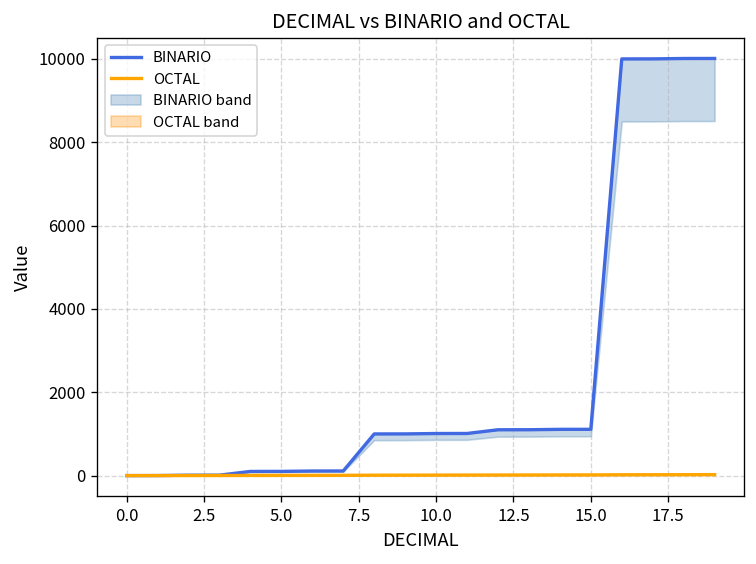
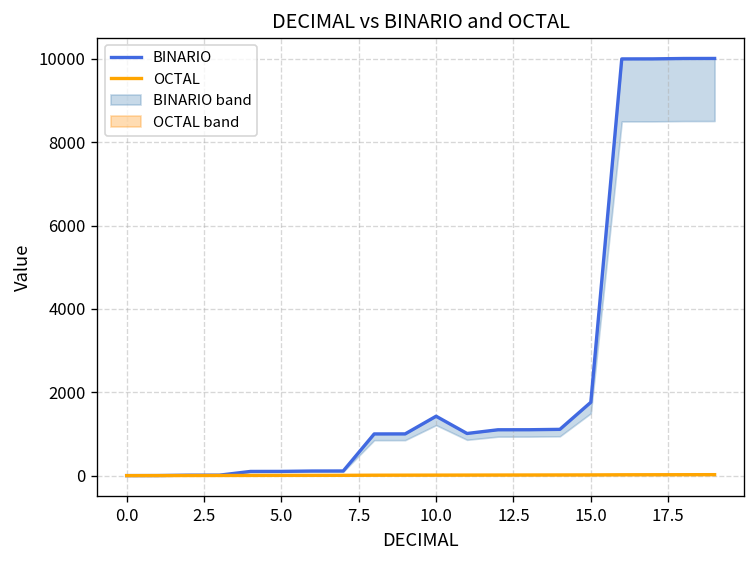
  {
    "BINARIO": {
      "5.0": 100,
-     "10.0": 1000,
-     "15.0": 1100
+     "10.0": 1400,
+     "15.0": 1800
    },
    "OCTAL": {
      "5.0": 0,
      "10.0": 0,
      "15.0": 0
    }
  }
